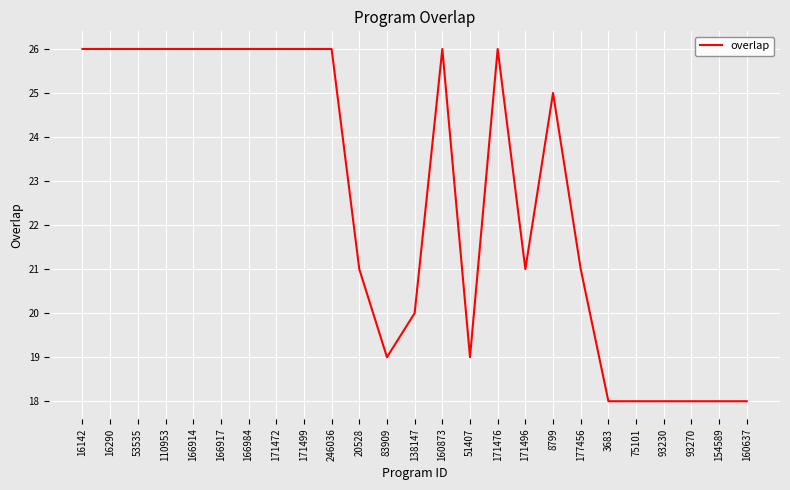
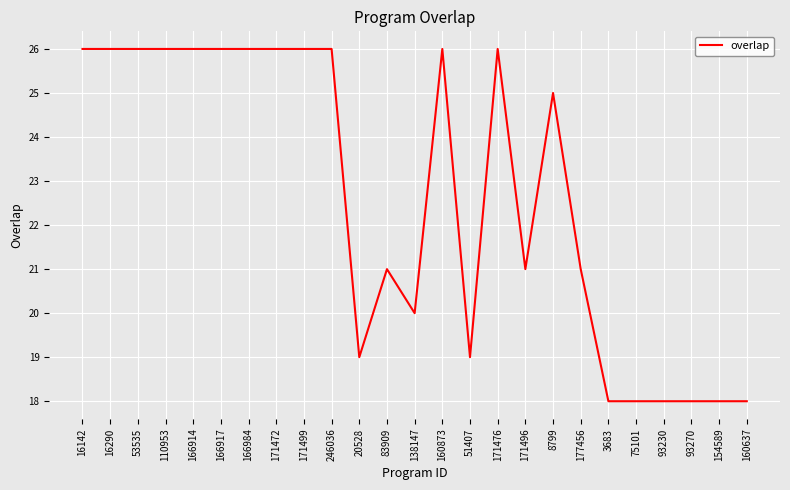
  {
    "16142": 26,
    "16290": 26,
    "53535": 26,
    "110953": 26,
    "166914": 26,
    "166917": 26,
    "166984": 26,
    "171472": 26,
    "171499": 26,
    "246036": 26,
-   "20528": 21,
-   "83909": 19,
+   "20528": 19,
+   "83909": 21,
    "138147": 20,
    "160873": 26,
    "51407": 19,
    "171476": 26,
    "171496": 21,
    "8799": 25,
    "177456": 21,
    "3683": 18,
    "75101": 18,
    "93230": 18,
    "93270": 18,
    "154589": 18,
    "160637": 18
  }
